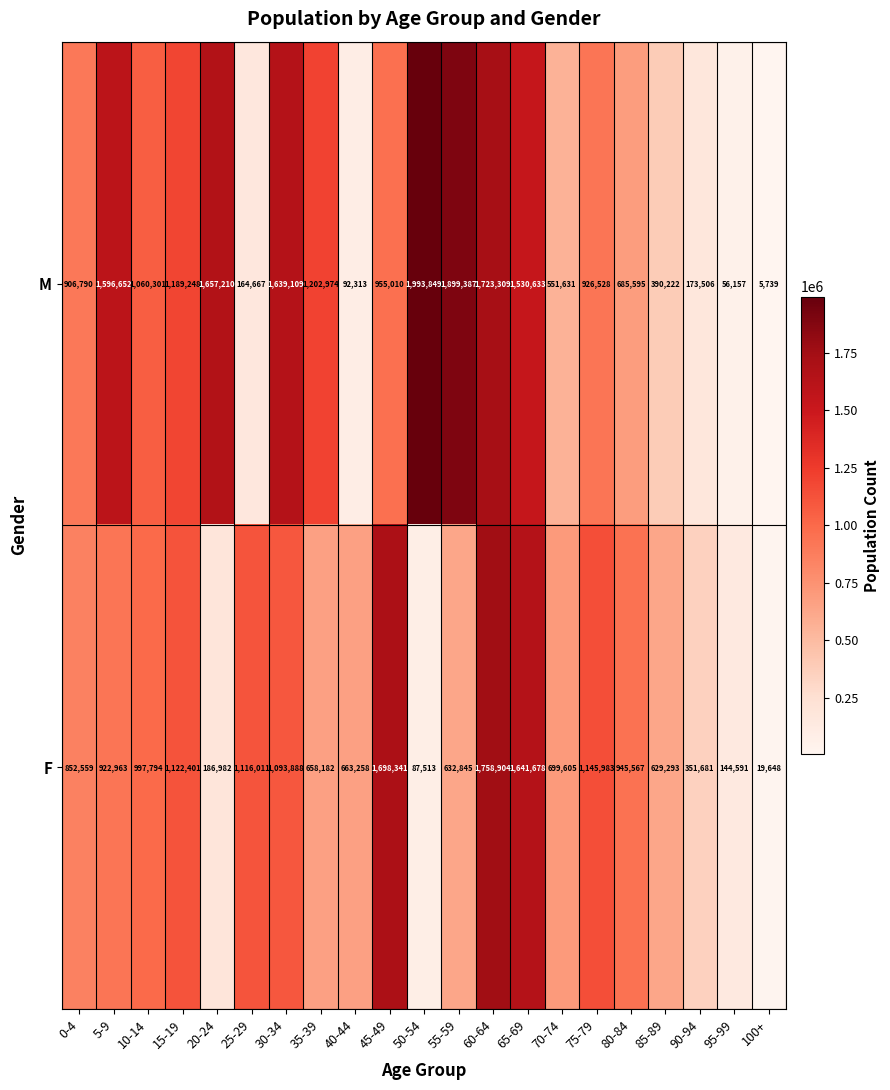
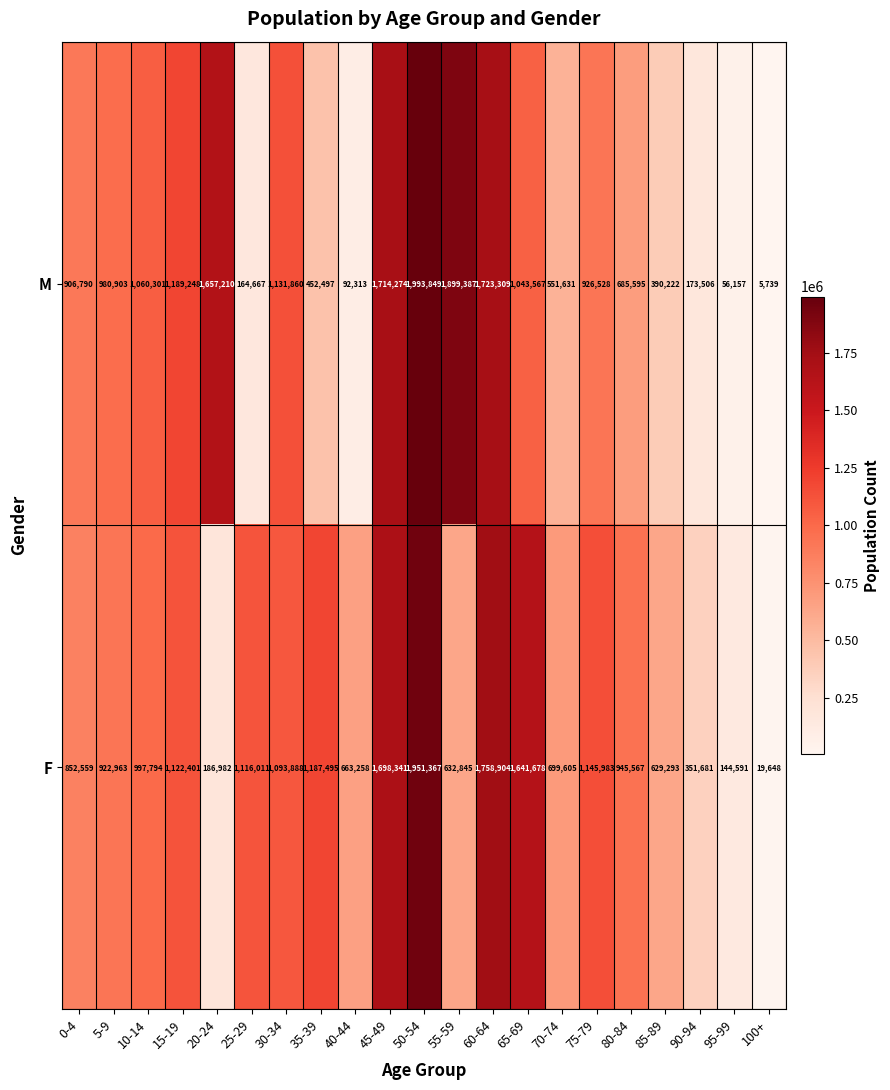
  {
    "M": {
      "0-4": "906,790",
-     "5-9": "1,596,652",
+     "5-9": "980,903",
      "10-14": "1,060,301",
      "15-19": "1,189,248",
      "20-24": "1,657,210",
      "25-29": "164,667",
-     "30-34": "1,639,109",
-     "35-39": "1,202,974",
+     "30-34": "1,131,860",
+     "35-39": "452,497",
      "40-44": "92,313",
-     "45-49": "955,010",
+     "45-49": "1,714,274",
      "50-54": "1,993,849",
      "55-59": "1,899,387",
      "60-64": "1,723,309",
-     "65-69": "1,530,633",
+     "65-69": "1,043,567",
      "70-74": "551,631",
      "75-79": "926,528",
      "80-84": "685,595",
      "85-89": "390,222",
      "90-94": "173,506",
      "95-99": "56,157",
      "100+": "5,739"
    },
    "F": {
      "0-4": "852,559",
      "5-9": "922,963",
      "10-14": "997,794",
      "15-19": "1,122,401",
      "20-24": "186,982",
      "25-29": "1,116,011",
      "30-34": "1,093,888",
-     "35-39": "658,182",
+     "35-39": "1,187,495",
      "40-44": "663,258",
      "45-49": "1,698,341",
-     "50-54": "87,513",
+     "50-54": "1,951,367",
      "55-59": "632,845",
      "60-64": "1,758,904",
      "65-69": "1,641,678",
      "70-74": "699,605",
      "75-79": "1,145,983",
      "80-84": "945,567",
      "85-89": "629,293",
      "90-94": "351,681",
      "95-99": "144,591",
      "100+": "19,648"
    }
  }
